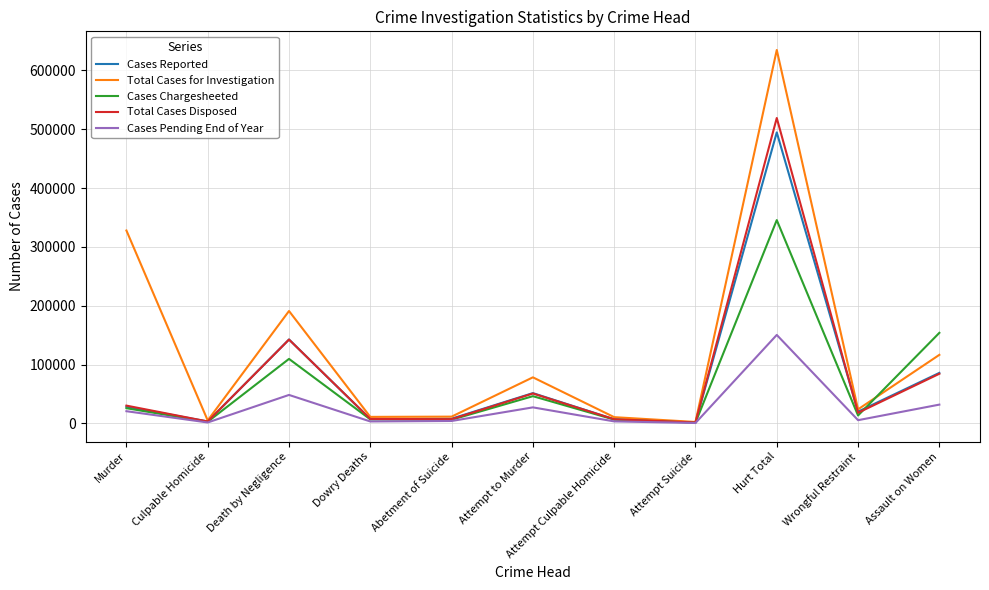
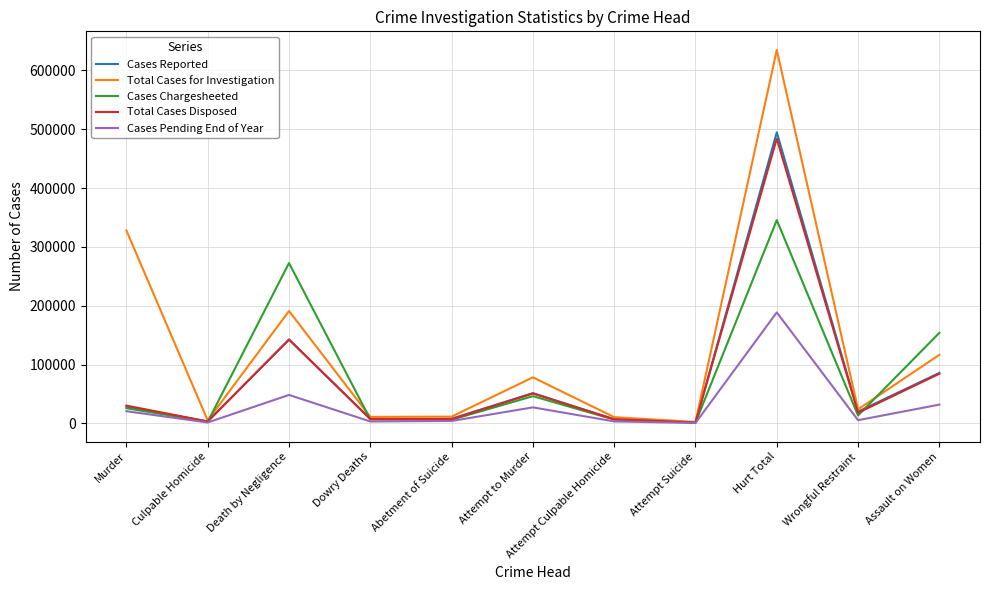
  {
    "Cases Reported": {
      "Hurt Total": 490000
    },
    "Total Cases for Investigation": {
      "Murder": 330000,
      "Death by Negligence": 190000,
      "Attempt to Murder": 80000,
      "Hurt Total": 630000,
      "Assault on Women": 120000
    },
    "Cases Chargesheeted": {
-     "Death by Negligence": 110000,
+     "Death by Negligence": 270000,
      "Attempt to Murder": 50000,
      "Hurt Total": 350000,
      "Wrongful Restraint": 10000,
      "Assault on Women": 150000
    },
    "Total Cases Disposed": {
-     "Hurt Total": 520000
+     "Hurt Total": 480000
    },
    "Cases Pending End of Year": {
      "Murder": 20000,
      "Death by Negligence": 50000,
      "Attempt to Murder": 30000,
-     "Hurt Total": 150000,
+     "Hurt Total": 190000,
      "Wrongful Restraint": 10000,
      "Assault on Women": 30000
    }
  }
